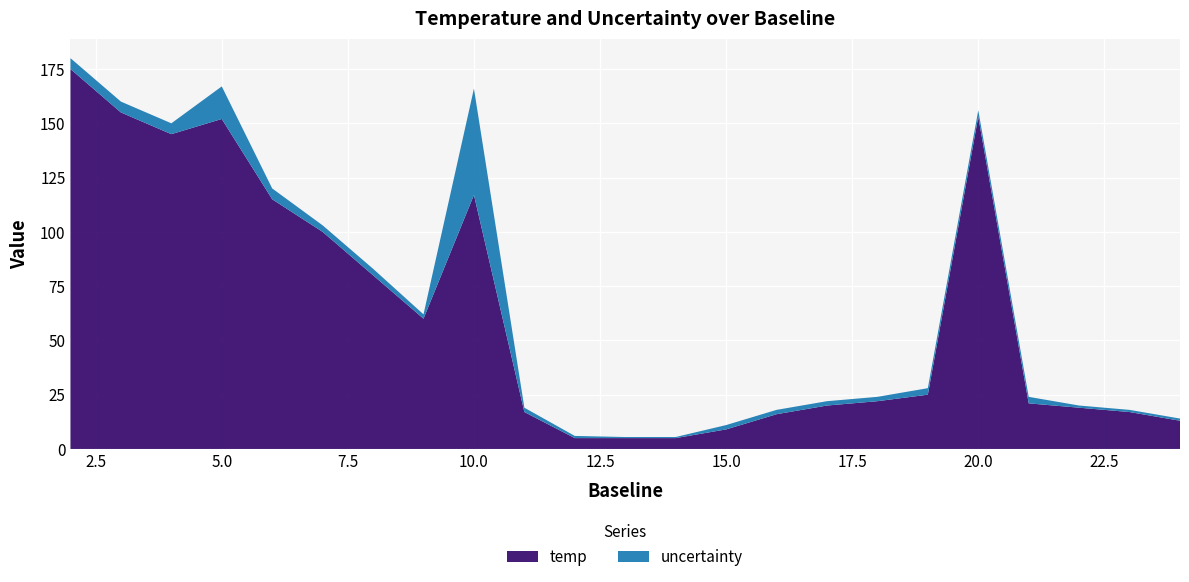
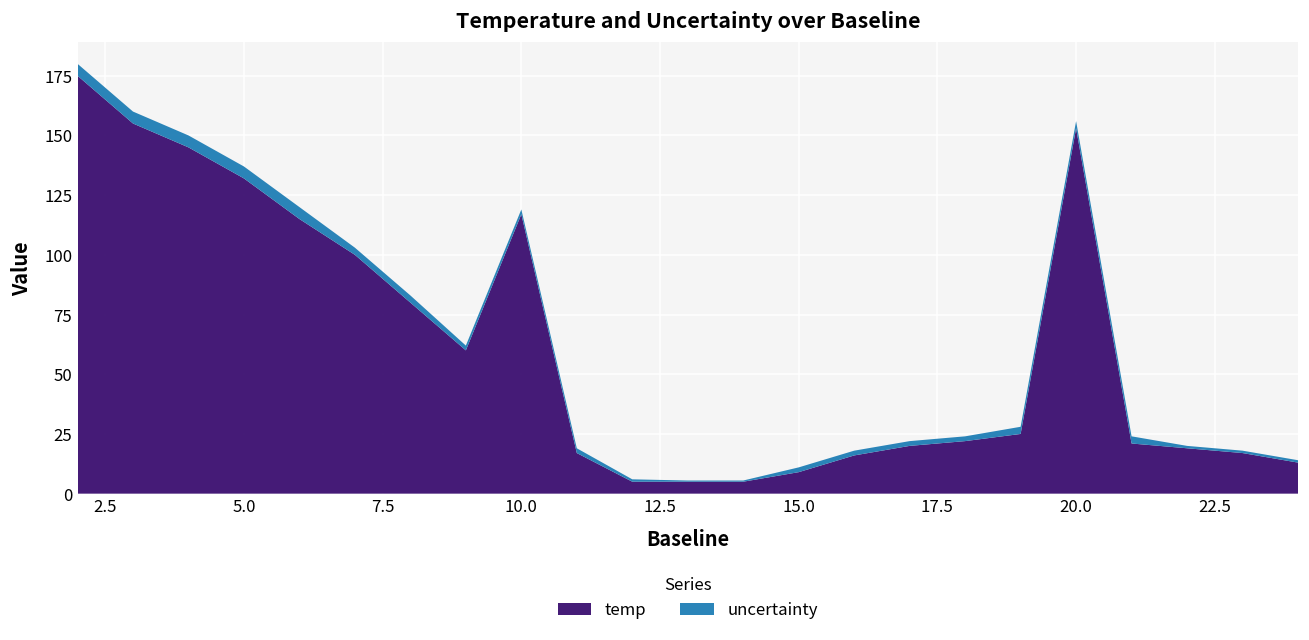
  {
    "temp": {
-     "5.0": 152,
+     "5.0": 132,
      "10.0": 117,
      "15.0": 9,
      "20.0": 153
    },
    "uncertainty": {
-     "5.0": 15,
-     "10.0": 49,
+     "5.0": 5,
+     "10.0": 2,
      "15.0": 2,
      "20.0": 3
    }
  }
